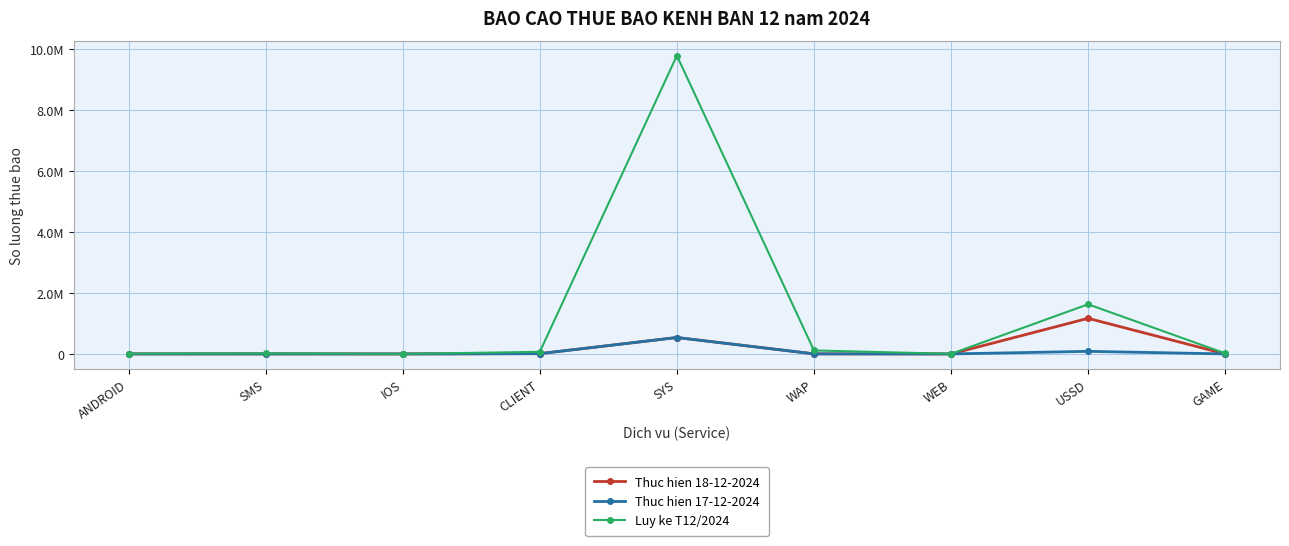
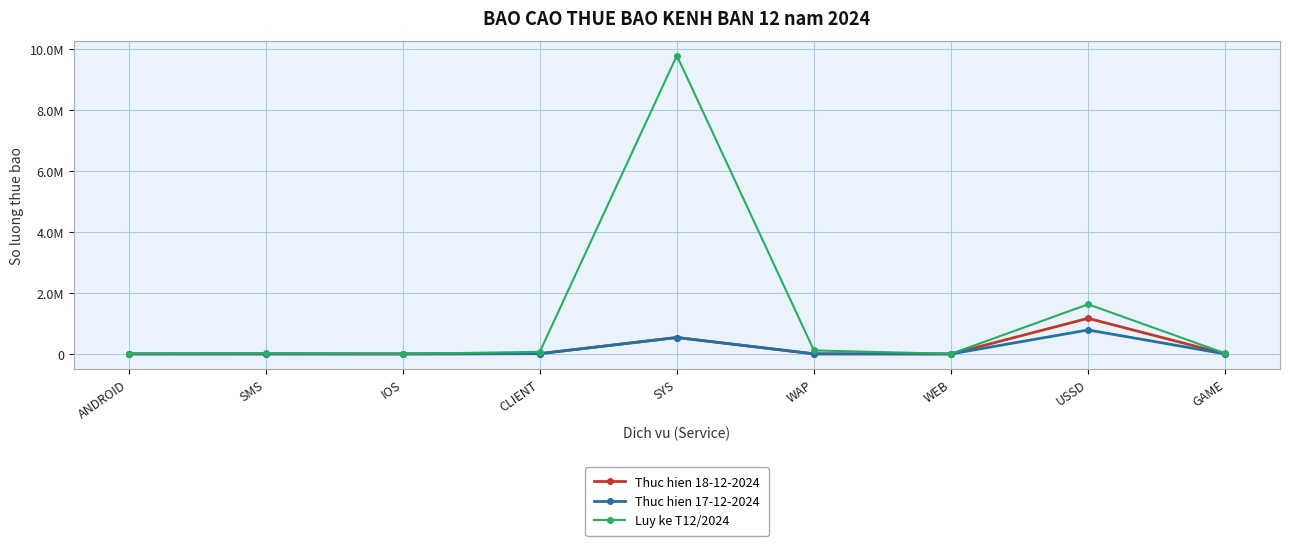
  {
    "Thuc hien 18-12-2024": {
      "USSD": 1200000
    },
    "Thuc hien 17-12-2024": {
-     "USSD": 100000
+     "USSD": 800000
    },
    "Luy ke T12/2024": {
      "SYS": 9800000,
      "WAP": 100000,
      "USSD": 1600000
    }
  }
